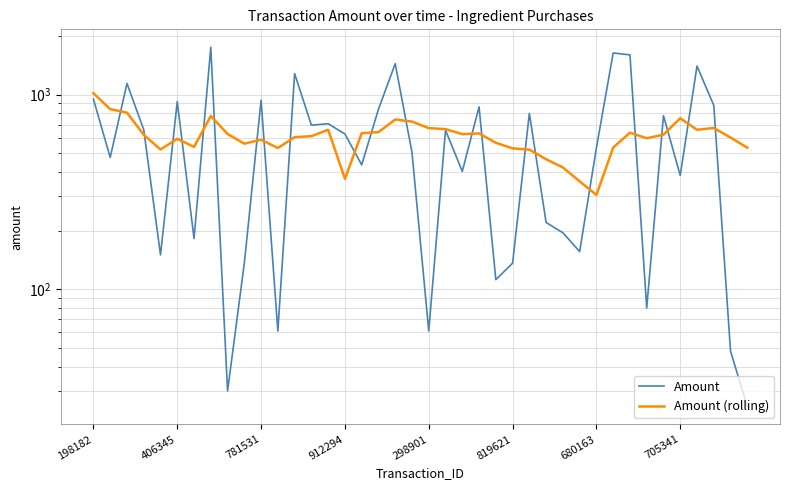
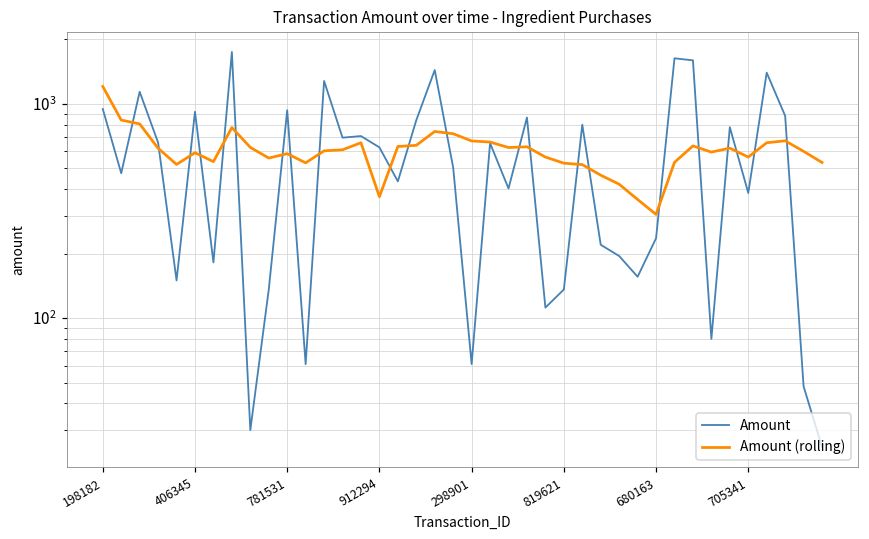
  {
    "Amount": {
      "198182": 900,
      "406345": 900,
      "912294": 630,
      "298901": 61,
-     "680163": 530,
+     "680163": 240,
      "705341": 380
    },
    "Amount (rolling)": {
-     "198182": 1000,
+     "198182": 1200,
      "406345": 590,
      "912294": 370,
      "298901": 670,
      "680163": 310,
-     "705341": 760
+     "705341": 570
    }
  }
